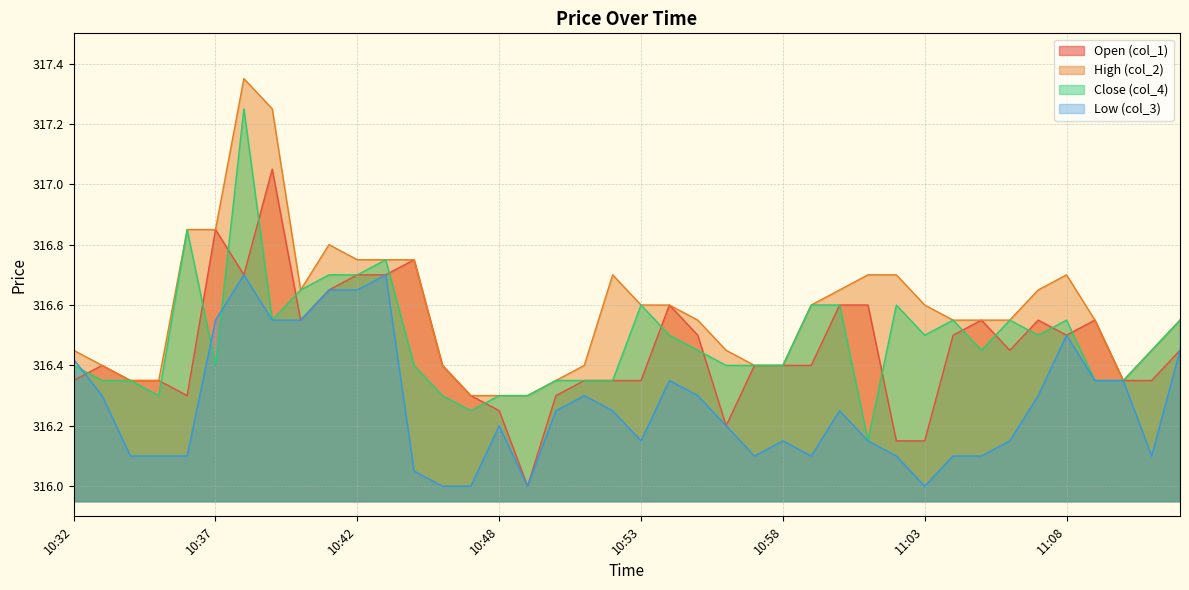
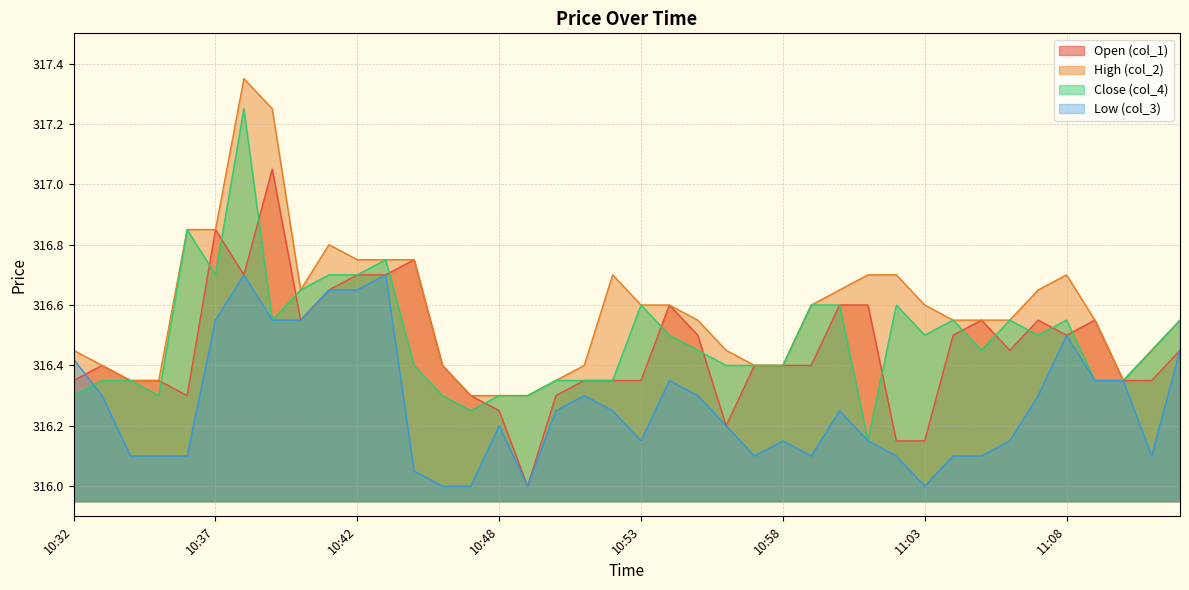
  {
    "Close (col_4)": {
-     "10:32": 316.4,
-     "10:37": 316.4,
+     "10:32": 316.3,
+     "10:37": 316.7,
      "11:03": 316.5,
      "11:08": 316.55
    },
    "Low (col_3)": {
      "10:32": 316.42,
      "10:37": 316.55,
      "10:42": 316.65,
      "10:48": 316.2,
      "10:53": 316.15,
      "10:58": 316.15,
      "11:03": 316.0
    }
  }
